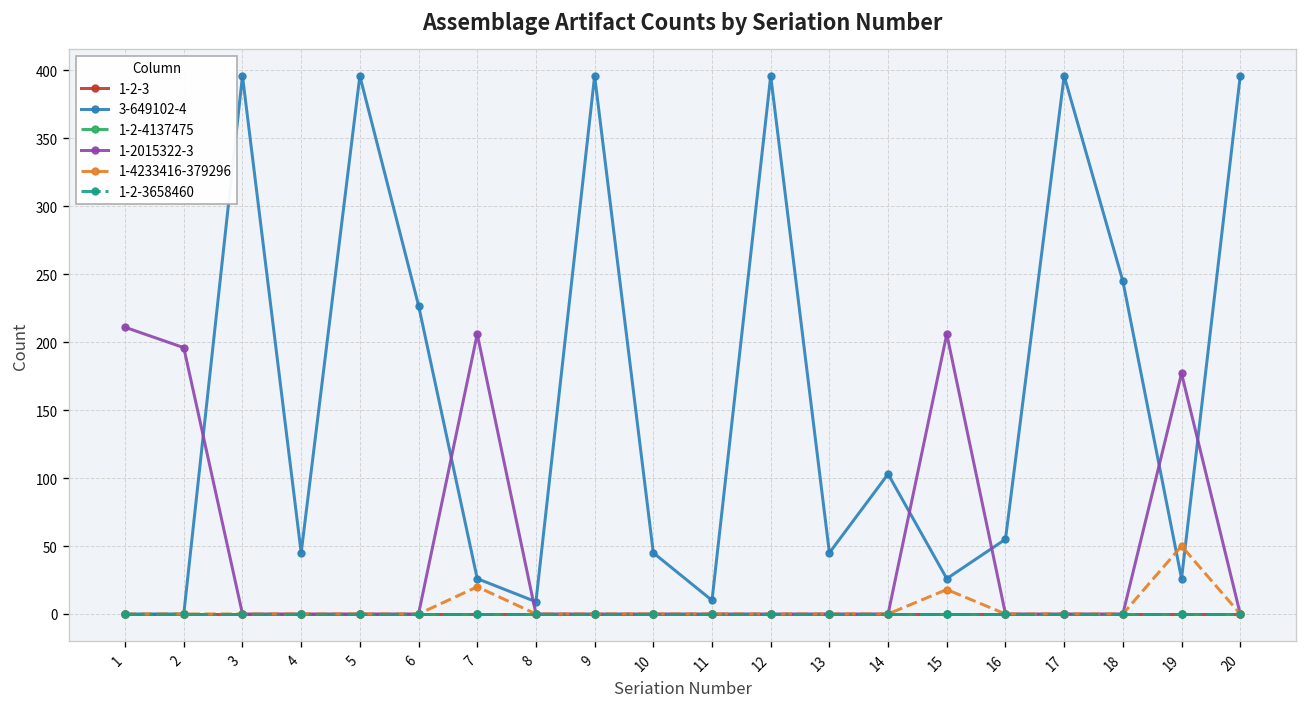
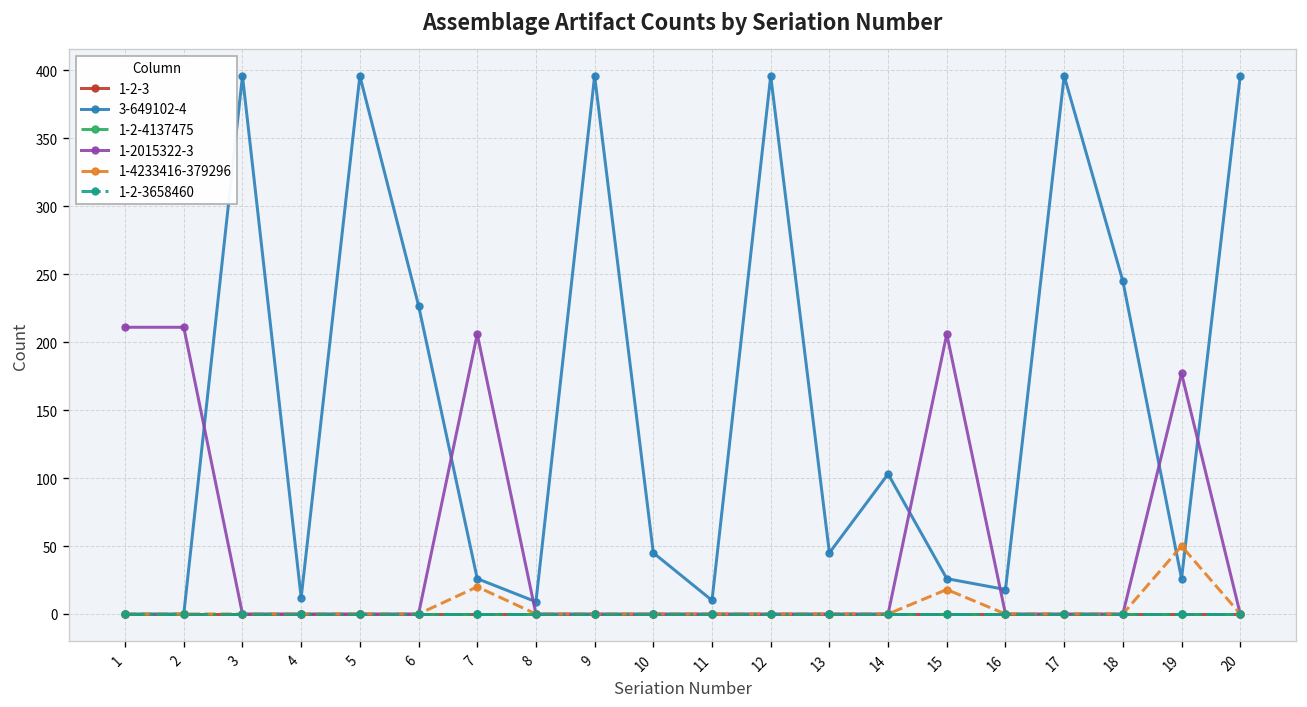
  {
    "1-2-3658460": {
      "7": 0,
      "15": 0,
      "19": 0
    },
    "3-649102-4": {
      "3": 396,
-     "4": 45,
+     "4": 12,
      "5": 396,
      "6": 227,
      "7": 26,
      "8": 9,
      "9": 396,
      "10": 45,
      "11": 10,
      "12": 396,
      "13": 45,
      "14": 103,
      "15": 26,
-     "16": 55,
+     "16": 18,
      "17": 396,
      "18": 245,
      "19": 26,
      "20": 396
    },
    "1-2015322-3": {
      "1": 211,
-     "2": 196,
+     "2": 211,
      "7": 206,
      "15": 206,
      "19": 177
    },
    "1-4233416-379296": {
      "7": 20,
      "15": 18,
      "19": 50
    }
  }
